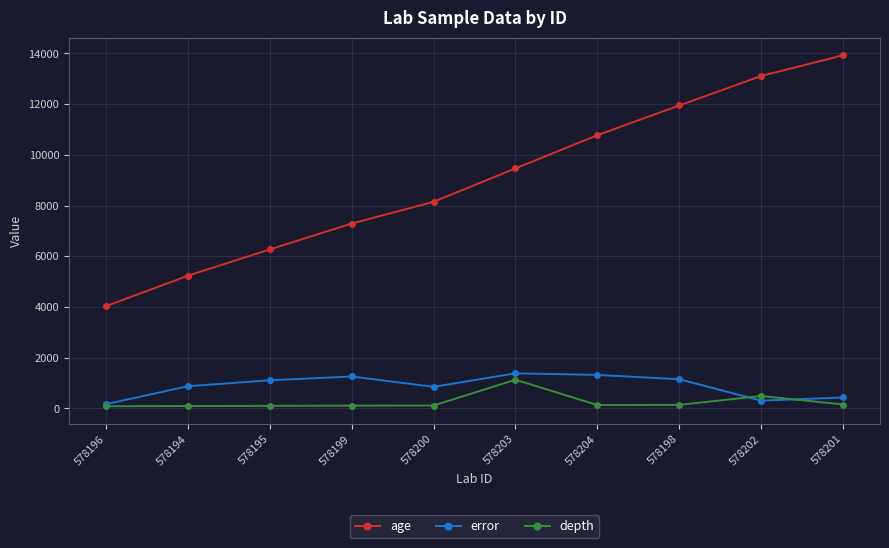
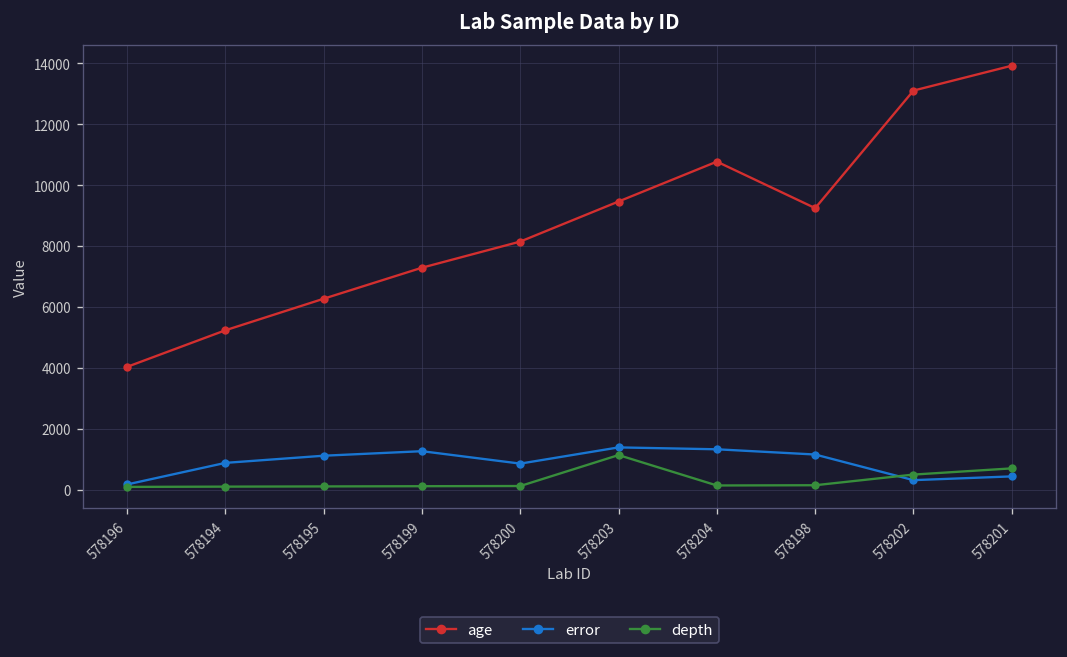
  {
    "age": {
      "578196": 4000,
      "578194": 5200,
      "578195": 6300,
      "578199": 7300,
      "578200": 8100,
      "578203": 9500,
      "578204": 10800,
-     "578198": 11900,
+     "578198": 9200,
      "578202": 13100,
      "578201": 13900
    },
    "error": {
      "578194": 900,
      "578195": 1100,
      "578199": 1300,
      "578200": 900,
      "578203": 1400,
      "578204": 1300,
      "578198": 1200,
      "578202": 300,
      "578201": 400
    },
    "depth": {
      "578194": 100,
      "578195": 100,
      "578199": 100,
      "578200": 100,
      "578203": 1100,
      "578204": 100,
      "578198": 100,
      "578202": 500,
-     "578201": 200
+     "578201": 700
    }
  }
